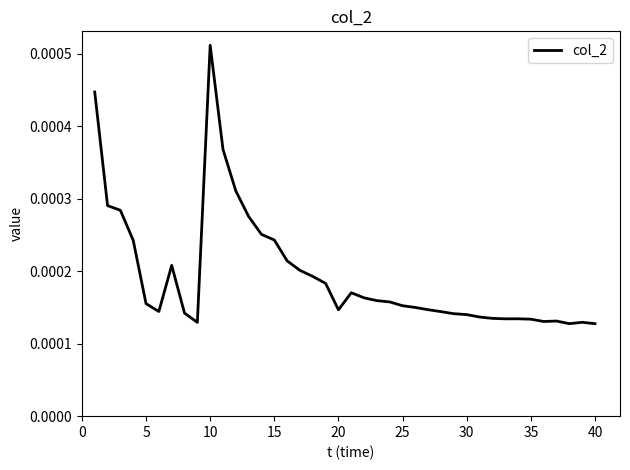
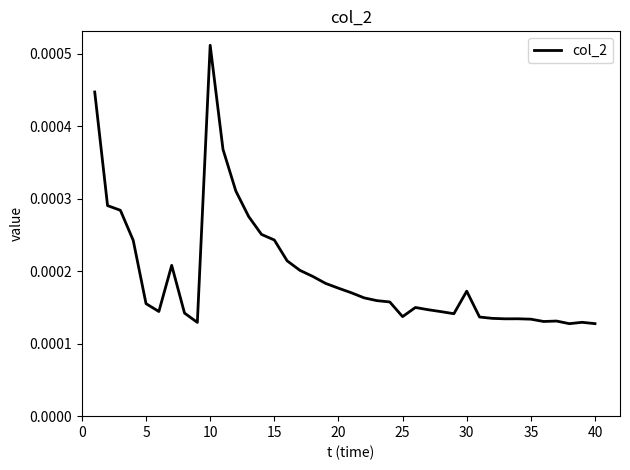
  {
    "5": 0.00016,
    "10": 0.00051,
    "15": 0.00024,
-   "20": 0.00015,
-   "25": 0.00015,
-   "30": 0.00014,
+   "20": 0.00018,
+   "25": 0.00014,
+   "30": 0.00017,
    "35": 0.00013,
    "40": 0.00013
  }
